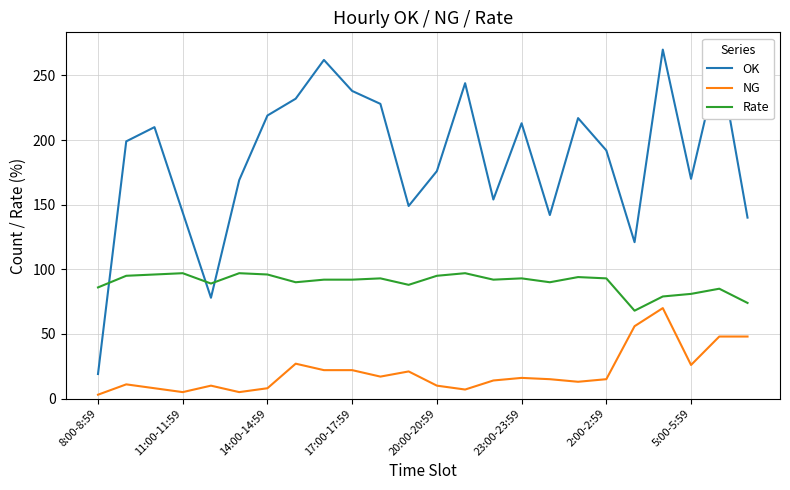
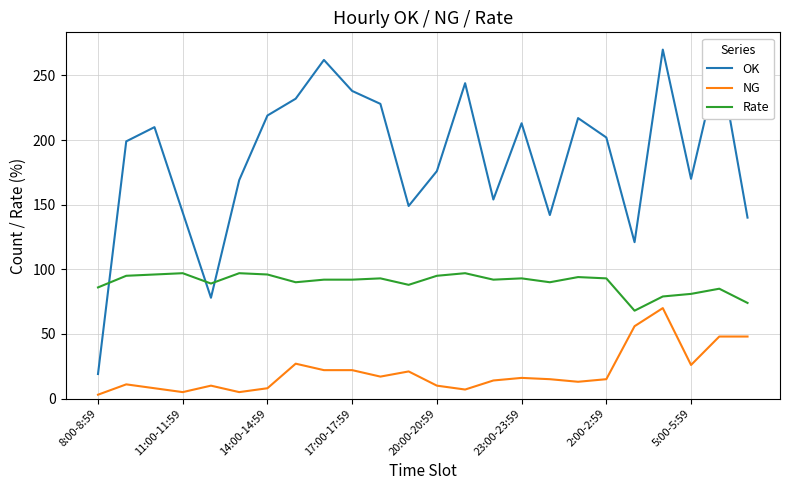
  {
    "OK": {
      "8:00-8:59": 19,
      "11:00-11:59": 144,
      "14:00-14:59": 219,
      "17:00-17:59": 238,
      "20:00-20:59": 176,
      "23:00-23:59": 213,
-     "2:00-2:59": 192,
+     "2:00-2:59": 202,
      "5:00-5:59": 170
    },
    "NG": {
      "8:00-8:59": 3,
      "11:00-11:59": 5,
      "14:00-14:59": 8,
      "17:00-17:59": 22,
      "20:00-20:59": 10,
      "23:00-23:59": 16,
      "2:00-2:59": 15,
      "5:00-5:59": 26
    },
    "Rate": {
      "8:00-8:59": 86,
      "11:00-11:59": 97,
      "14:00-14:59": 96,
      "17:00-17:59": 92,
      "20:00-20:59": 95,
      "23:00-23:59": 93,
      "2:00-2:59": 93,
      "5:00-5:59": 81
    }
  }
